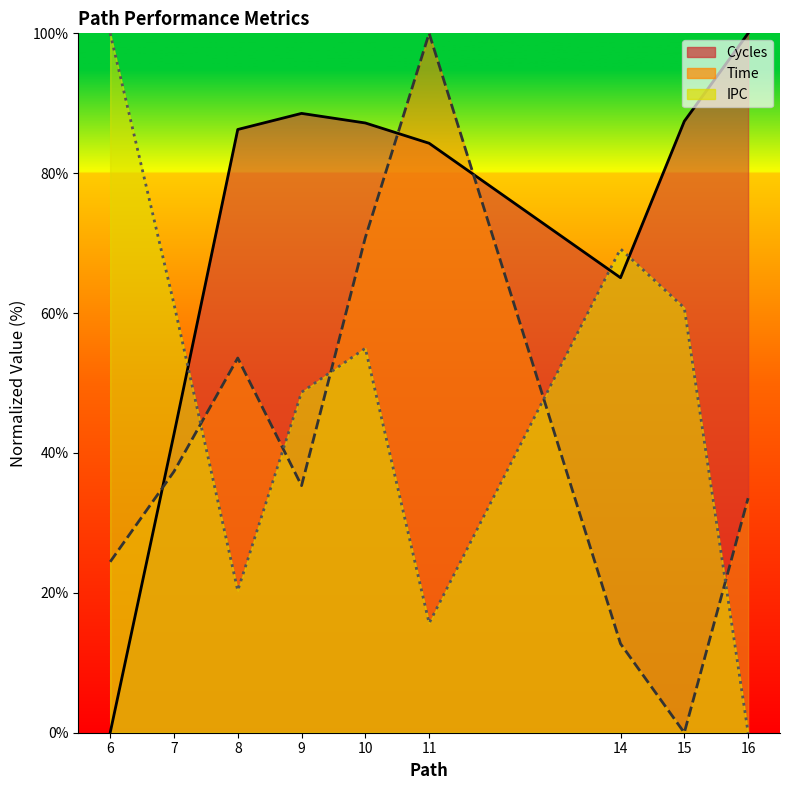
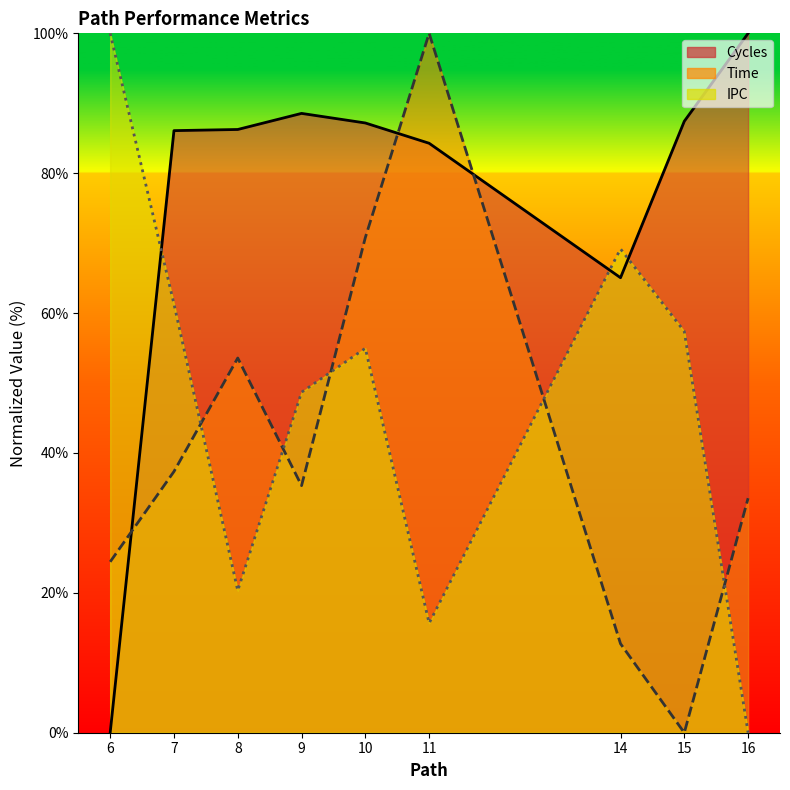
  {
    "Cycles": {
      "6": "0%",
-     "7": "43%",
+     "7": "86%",
      "8": "86%",
      "9": "89%",
      "10": "87%",
      "11": "84%",
      "14": "65%",
      "15": "87%",
      "16": "100%"
    },
    "Time": {
      "6": "24%",
      "7": "37%",
      "8": "54%",
      "9": "35%",
      "10": "71%",
      "11": "100%",
      "14": "13%",
      "15": "0%",
      "16": "34%"
    },
    "IPC": {
      "6": "100%",
      "7": "61%",
      "8": "20%",
      "9": "49%",
      "10": "55%",
      "11": "16%",
      "14": "69%",
-     "15": "61%",
+     "15": "57%",
      "16": "0%"
    }
  }
